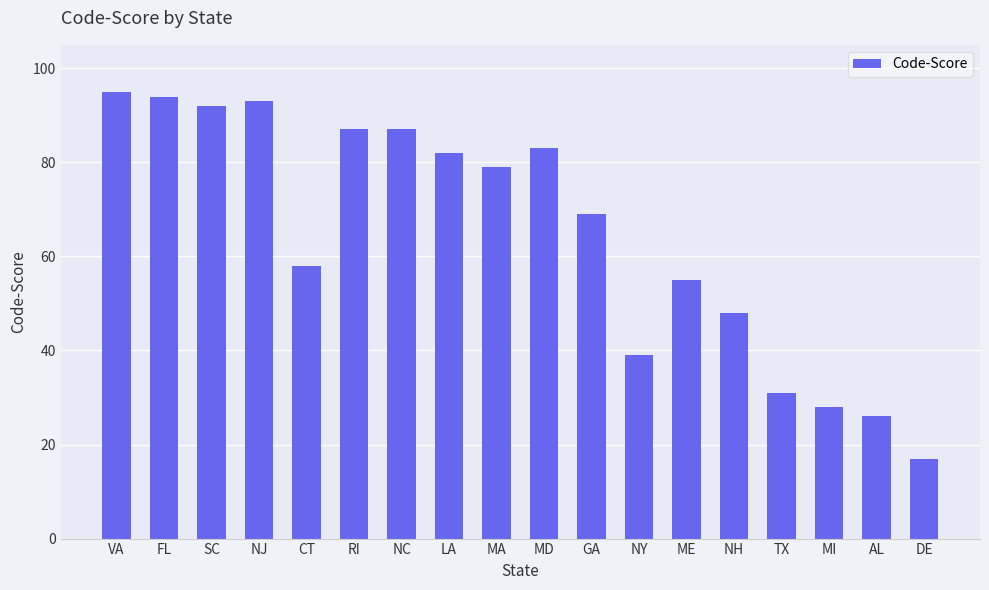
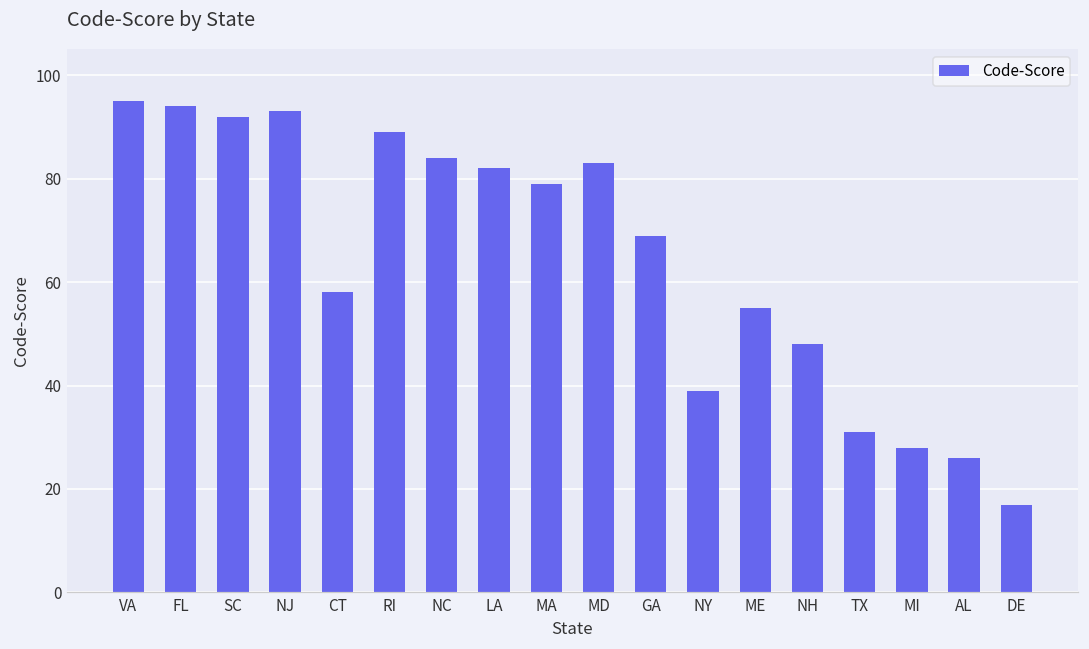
  {
    "VA": 95,
    "FL": 94,
    "SC": 92,
    "NJ": 93,
    "CT": 58,
-   "RI": 87,
-   "NC": 87,
+   "RI": 89,
+   "NC": 84,
    "LA": 82,
    "MA": 79,
    "MD": 83,
    "GA": 69,
    "NY": 39,
    "ME": 55,
    "NH": 48,
    "TX": 31,
    "MI": 28,
    "AL": 26,
    "DE": 17
  }
